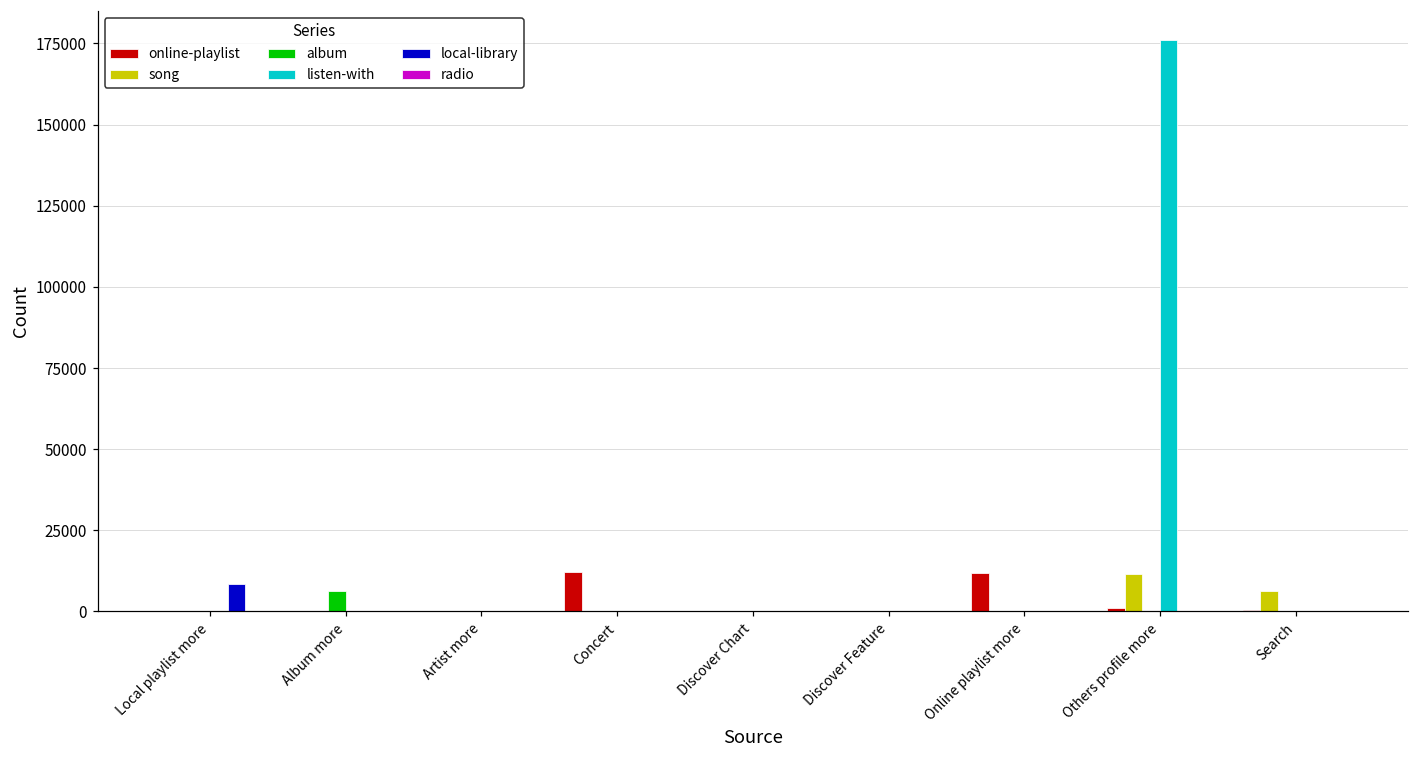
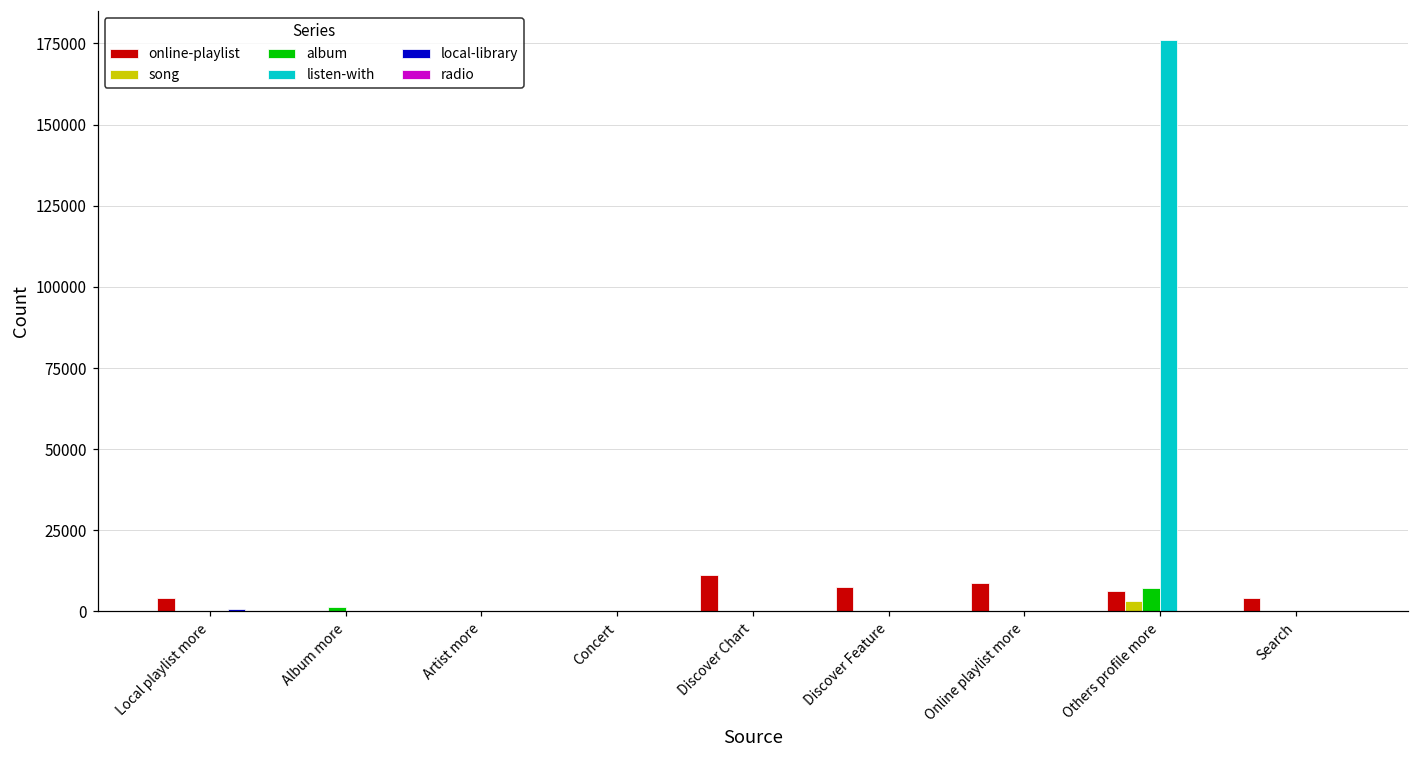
  {
    "online-playlist": {
-     "Local playlist more": 0,
+     "Local playlist more": 4000,
      "Album more": 0,
      "Artist more": 0,
-     "Concert": 12000,
-     "Discover Chart": 0,
-     "Discover Feature": 0,
-     "Online playlist more": 12000,
-     "Others profile more": 1000,
-     "Search": 0
+     "Concert": 0,
+     "Discover Chart": 11000,
+     "Discover Feature": 7000,
+     "Online playlist more": 9000,
+     "Others profile more": 6000,
+     "Search": 4000
    },
    "song": {
      "Album more": 0,
      "Concert": 0,
      "Discover Chart": 0,
      "Discover Feature": 0,
      "Online playlist more": 0,
-     "Others profile more": 12000,
-     "Search": 6000
+     "Others profile more": 3000,
+     "Search": 0
    },
    "album": {
-     "Album more": 6000,
+     "Album more": 1000,
      "Concert": 0,
      "Discover Chart": 0,
      "Discover Feature": 0,
      "Online playlist more": 0,
-     "Others profile more": 0,
+     "Others profile more": 7000,
      "Search": 0
    },
    "listen-with": {
      "Album more": 0,
      "Artist more": 0,
      "Concert": 0,
      "Discover Chart": 0,
      "Discover Feature": 0,
      "Others profile more": 176000,
      "Search": 0
    },
    "local-library": {
-     "Local playlist more": 8000,
+     "Local playlist more": 1000,
      "Album more": 0,
      "Artist more": 0,
      "Concert": 0,
      "Discover Chart": 0,
      "Discover Feature": 0,
      "Others profile more": 0
    },
    "radio": {
      "Local playlist more": 0,
      "Artist more": 0,
      "Concert": 0,
      "Discover Chart": 0,
      "Discover Feature": 0,
      "Online playlist more": 0
    }
  }
